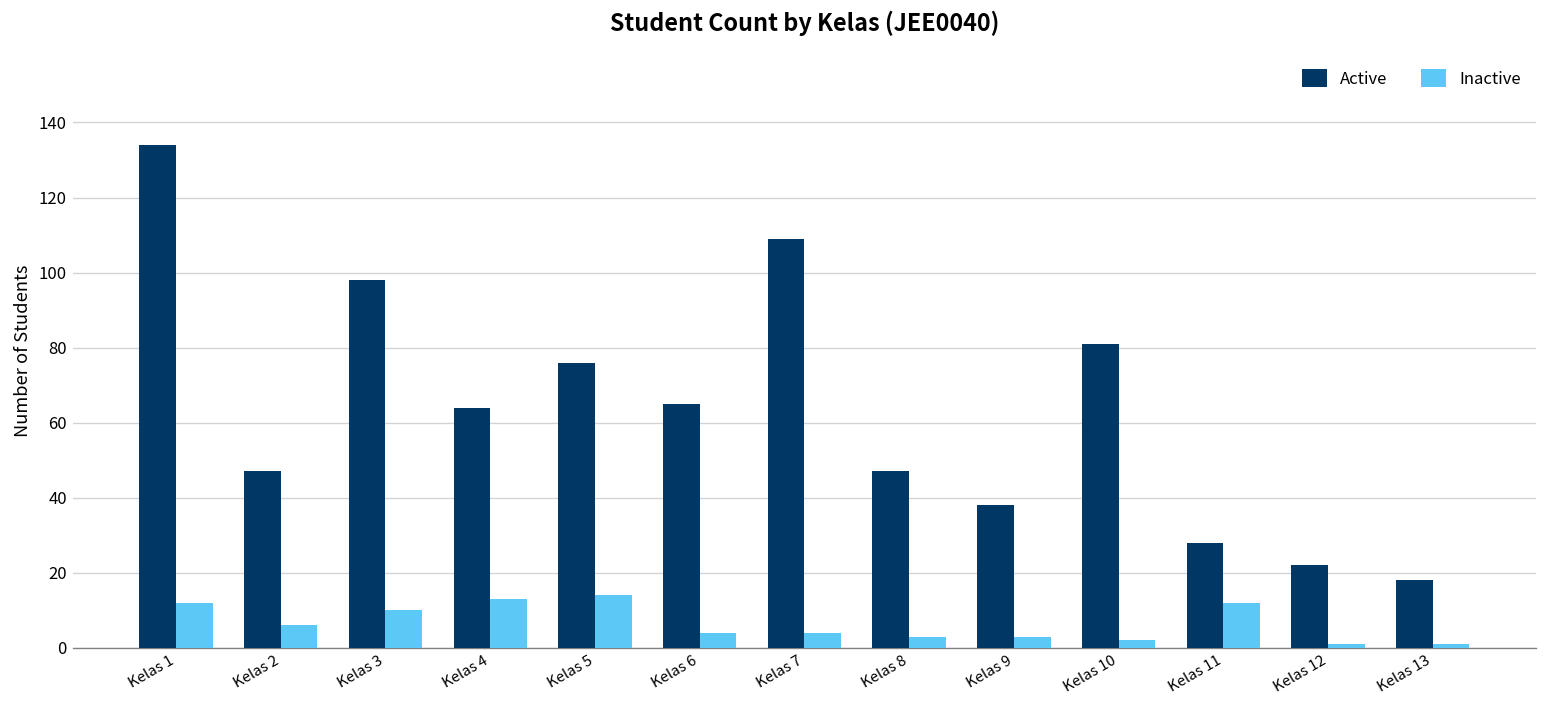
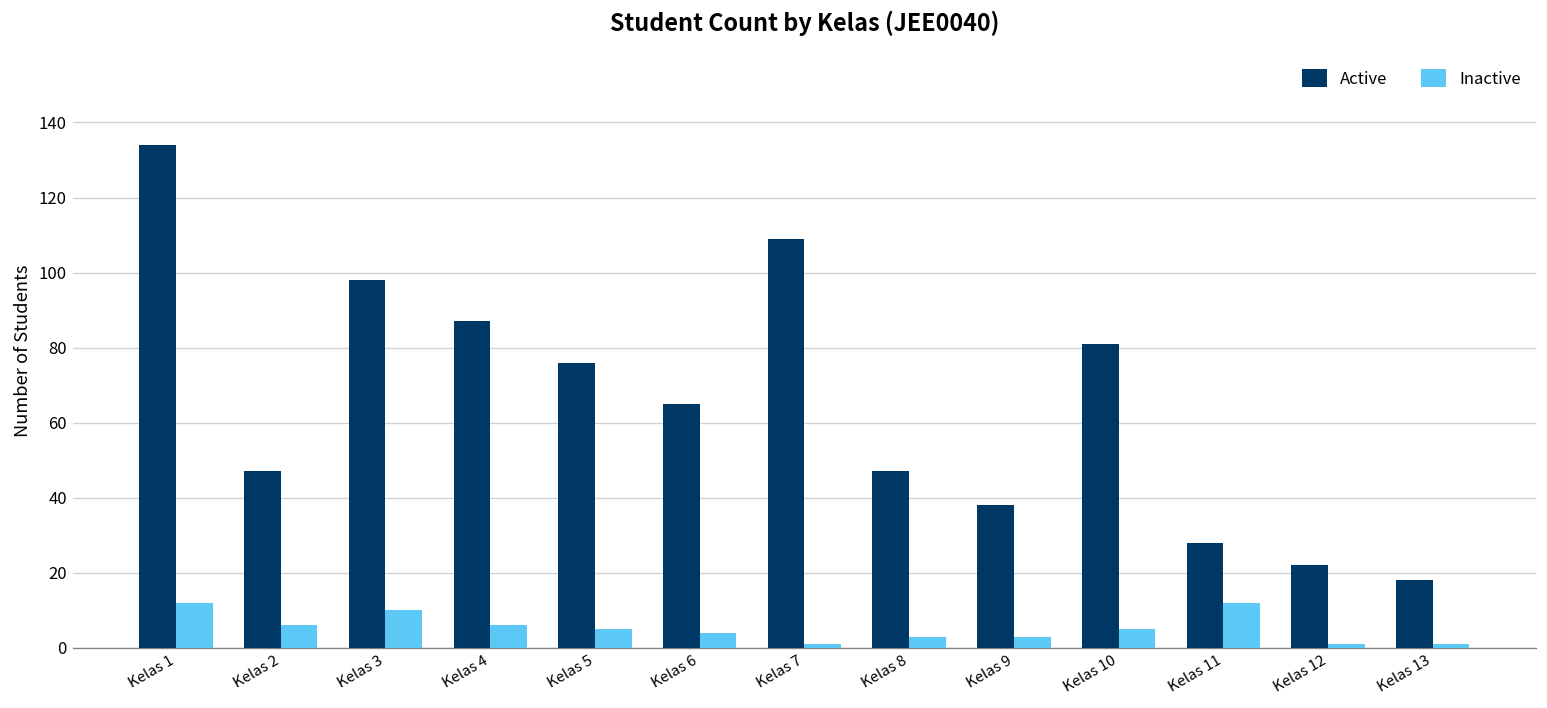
  {
    "Active": {
      "Kelas 1": 134,
      "Kelas 2": 47,
      "Kelas 3": 98,
-     "Kelas 4": 64,
+     "Kelas 4": 87,
      "Kelas 5": 76,
      "Kelas 6": 65,
      "Kelas 7": 109,
      "Kelas 8": 47,
      "Kelas 9": 38,
      "Kelas 10": 81,
      "Kelas 11": 28,
      "Kelas 12": 22,
      "Kelas 13": 18
    },
    "Inactive": {
      "Kelas 1": 12,
      "Kelas 2": 6,
      "Kelas 3": 10,
-     "Kelas 4": 13,
-     "Kelas 5": 14,
+     "Kelas 4": 6,
+     "Kelas 5": 5,
      "Kelas 6": 4,
-     "Kelas 7": 4,
+     "Kelas 7": 1,
      "Kelas 8": 3,
      "Kelas 9": 3,
-     "Kelas 10": 2,
+     "Kelas 10": 5,
      "Kelas 11": 12,
      "Kelas 12": 1,
      "Kelas 13": 1
    }
  }
